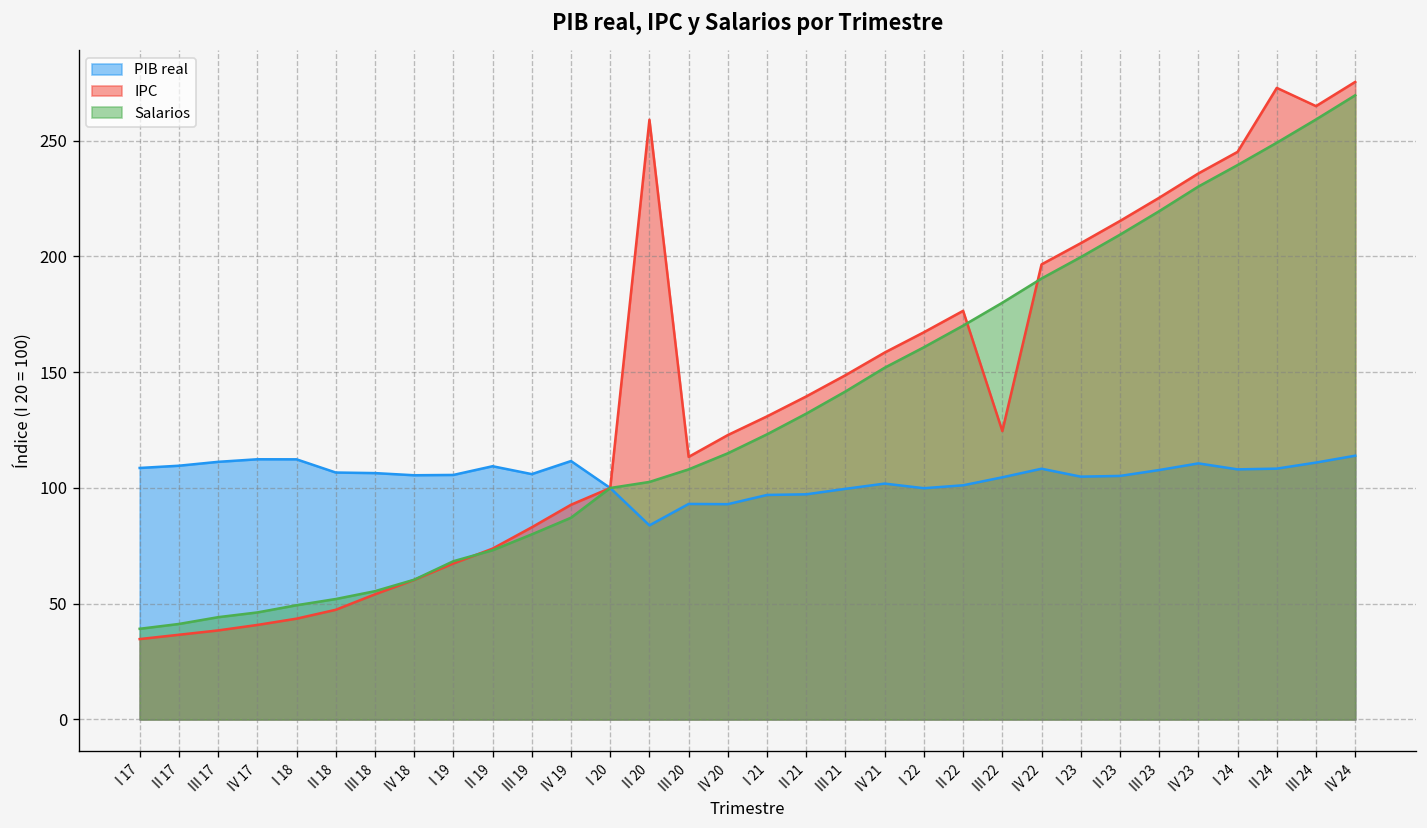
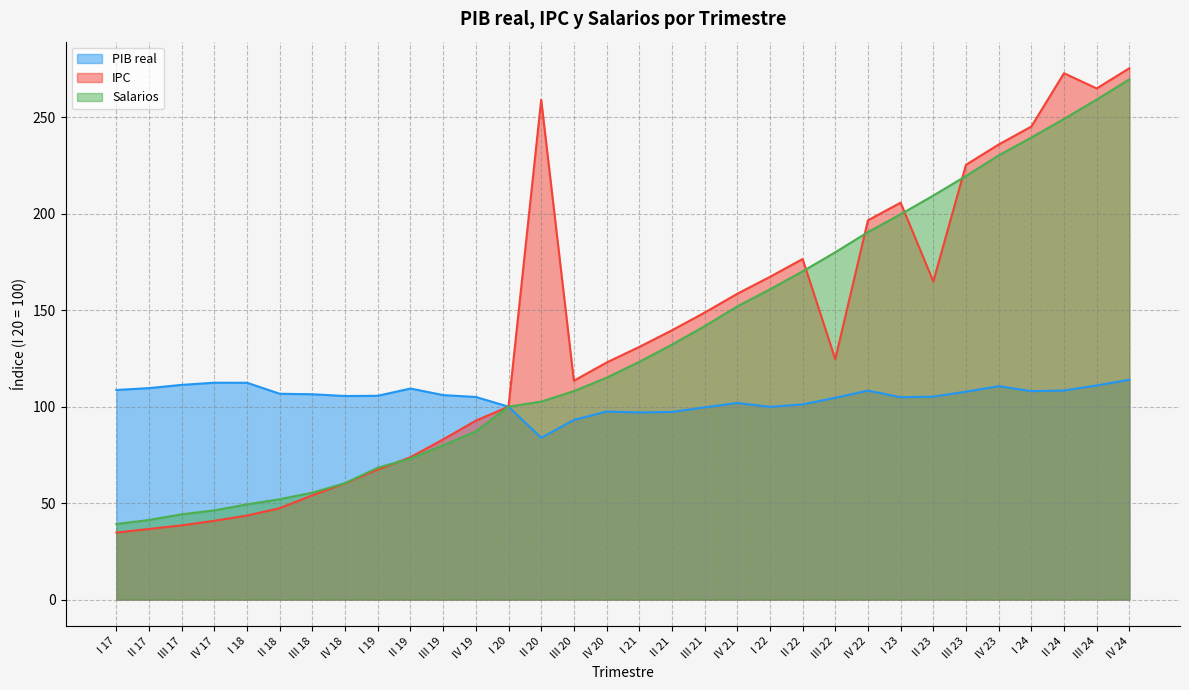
  {
    "PIB real": {
      "I 17": 109,
      "II 17": 110,
      "III 17": 111,
      "IV 17": 112,
      "I 18": 112,
      "II 18": 107,
      "III 18": 106,
      "IV 18": 106,
      "I 19": 106,
      "II 19": 109,
      "III 19": 106,
-     "IV 19": 112,
+     "IV 19": 105,
      "II 20": 84,
      "III 20": 93,
-     "IV 20": 93,
+     "IV 20": 97,
      "I 21": 97,
      "II 21": 97,
      "III 21": 100,
      "IV 21": 102,
      "I 22": 100,
      "II 22": 101,
      "III 22": 105,
      "IV 22": 108,
      "I 23": 105,
      "II 23": 105,
      "III 23": 108,
      "IV 23": 111,
      "I 24": 108,
      "II 24": 108,
      "III 24": 111,
      "IV 24": 114
    },
    "IPC": {
      "I 17": 35,
      "II 17": 37,
      "III 17": 38,
      "IV 17": 41,
      "I 18": 44,
      "II 18": 47,
      "III 18": 54,
      "III 19": 83,
      "IV 19": 93,
      "II 20": 259,
      "III 20": 113,
      "IV 20": 123,
      "I 21": 131,
      "II 21": 140,
      "III 21": 149,
      "IV 21": 159,
      "I 22": 167,
      "II 22": 177,
      "III 22": 125,
      "IV 22": 197,
      "I 23": 206,
-     "II 23": 215,
+     "II 23": 165,
      "III 23": 225,
      "IV 23": 236,
      "I 24": 245,
      "II 24": 273,
      "III 24": 265,
      "IV 24": 275
    },
    "Salarios": {
      "I 17": 39,
      "II 17": 41,
      "III 17": 44,
      "IV 17": 46,
      "I 18": 49,
      "II 18": 52,
      "III 18": 55,
      "III 19": 80,
      "IV 19": 87,
      "II 20": 103,
      "III 20": 108,
      "IV 20": 115,
      "I 21": 123,
      "II 21": 132,
      "III 21": 142,
      "IV 21": 152,
      "I 22": 161,
      "II 22": 170,
      "III 22": 180,
      "IV 22": 190,
      "I 23": 200,
      "II 23": 209,
      "III 23": 220,
      "IV 23": 230,
      "I 24": 240,
      "II 24": 249,
      "III 24": 259,
      "IV 24": 270
    }
  }
